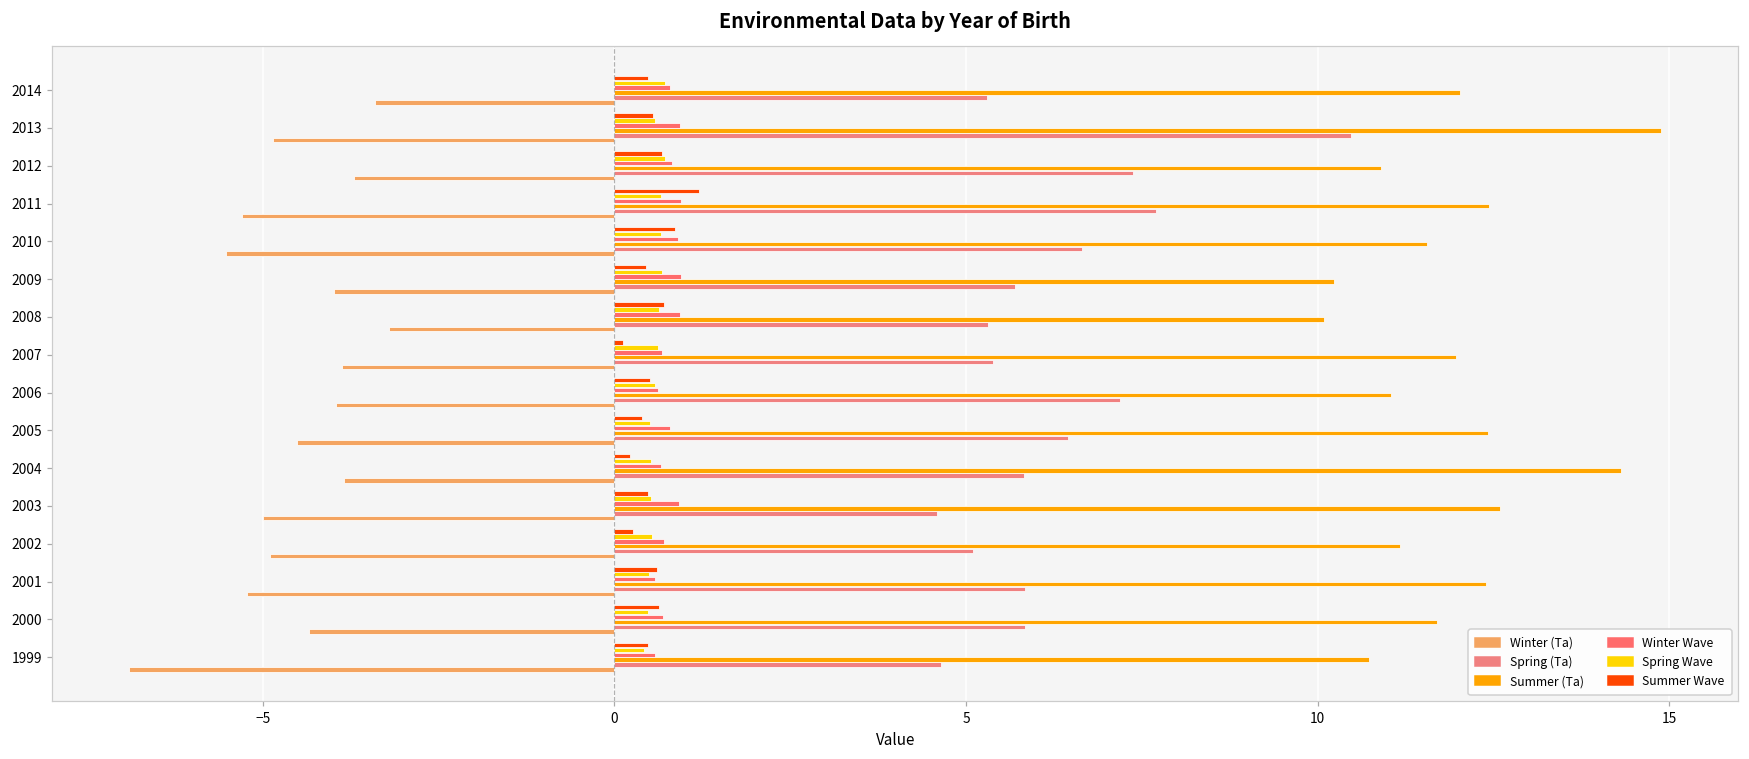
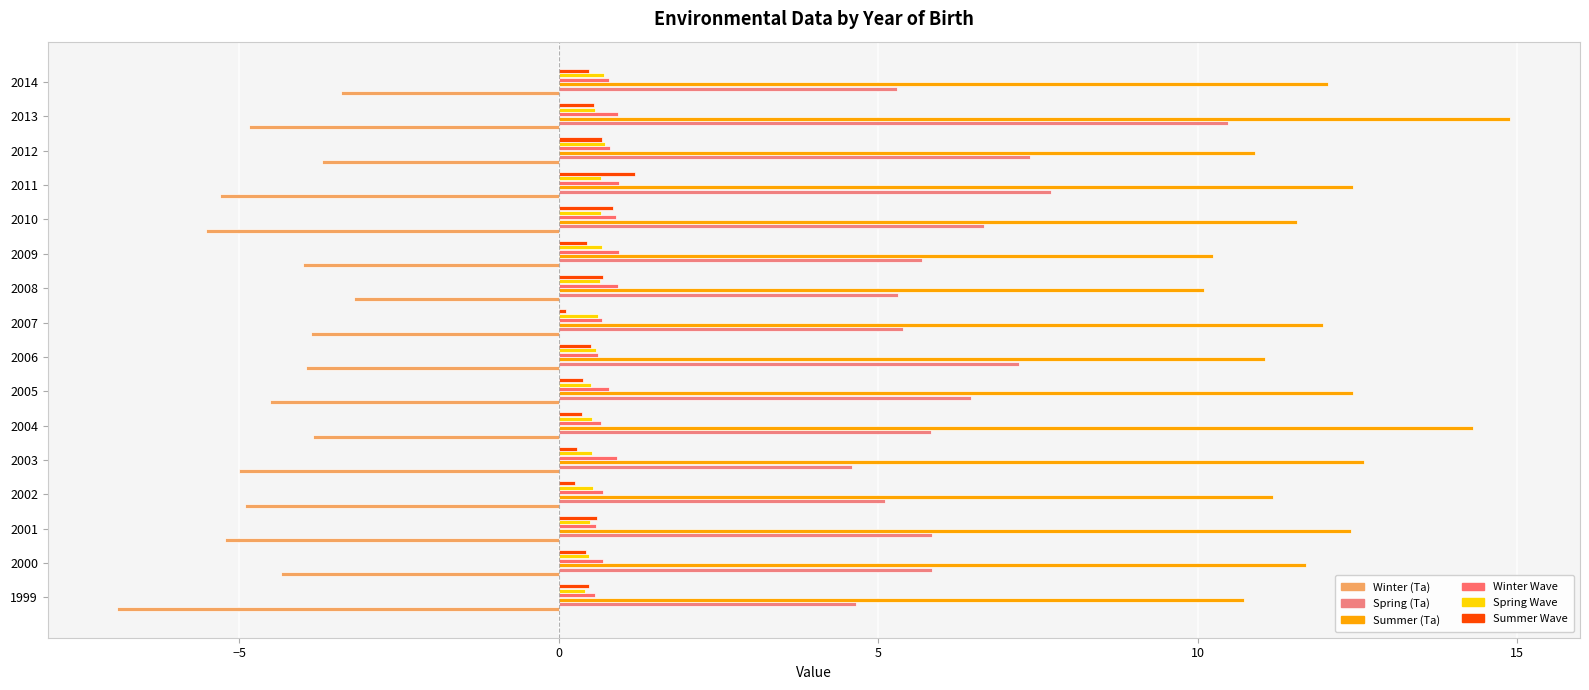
  {
    "Summer Wave": {
      "2014": 0.5,
      "2013": 0.5,
      "2012": 0.7,
      "2011": 1.2,
      "2010": 0.9,
      "2009": 0.5,
      "2008": 0.7,
      "2007": 0.1,
      "2006": 0.5,
      "2005": 0.4,
-     "2004": 0.2,
-     "2003": 0.5,
+     "2004": 0.4,
+     "2003": 0.3,
      "2002": 0.3,
      "2001": 0.6,
-     "2000": 0.6,
+     "2000": 0.4,
      "1999": 0.5
    }
  }
